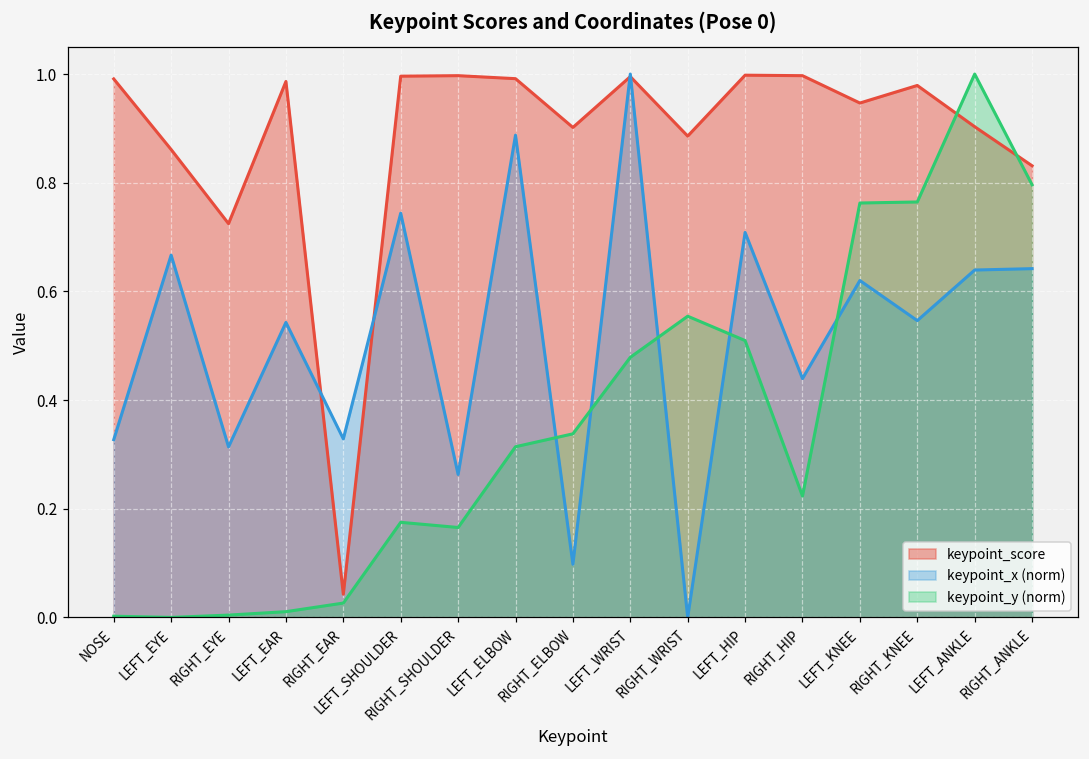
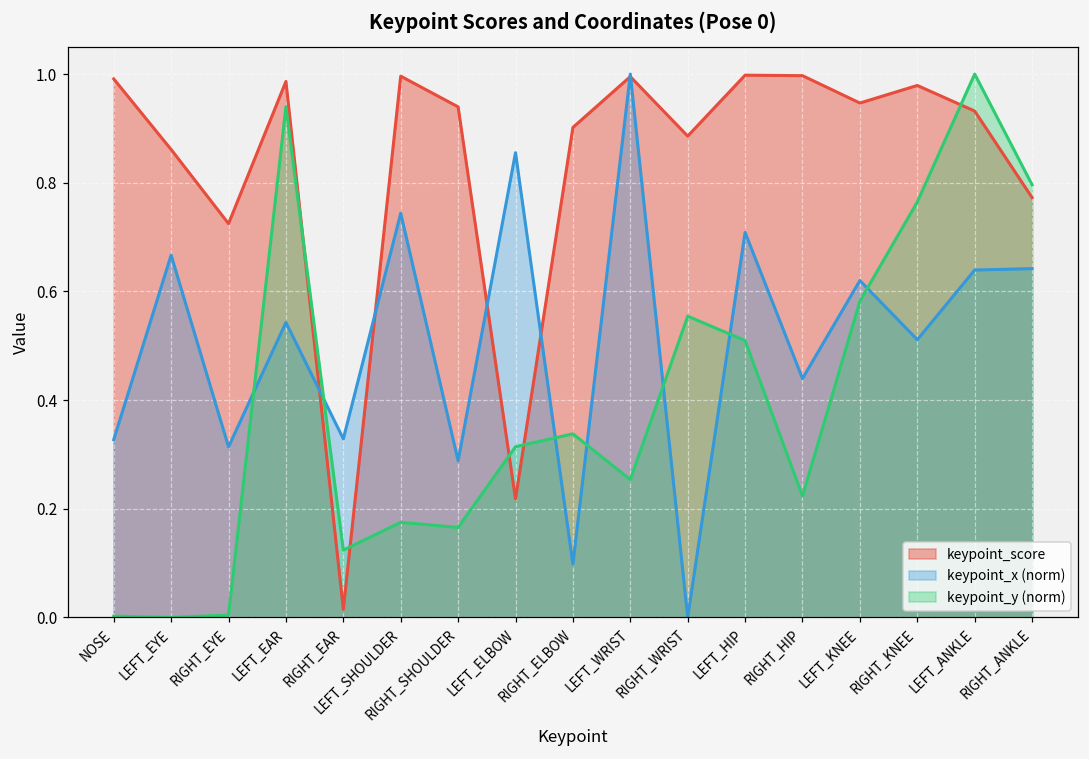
  {
    "keypoint_score": {
      "NOSE": 0.99,
      "LEFT_EYE": 0.86,
      "RIGHT_EYE": 0.72,
      "LEFT_EAR": 0.99,
-     "RIGHT_EAR": 0.04,
+     "RIGHT_EAR": 0.01,
      "LEFT_SHOULDER": 1.00,
-     "RIGHT_SHOULDER": 1.00,
-     "LEFT_ELBOW": 0.99,
+     "RIGHT_SHOULDER": 0.94,
+     "LEFT_ELBOW": 0.22,
      "RIGHT_ELBOW": 0.90,
      "RIGHT_WRIST": 0.89,
      "LEFT_HIP": 1.00,
      "RIGHT_HIP": 1.00,
      "LEFT_KNEE": 0.95,
      "RIGHT_KNEE": 0.98,
-     "LEFT_ANKLE": 0.90,
-     "RIGHT_ANKLE": 0.83
+     "LEFT_ANKLE": 0.93,
+     "RIGHT_ANKLE": 0.77
    },
    "keypoint_x (norm)": {
      "NOSE": 0.33,
      "LEFT_EYE": 0.67,
      "RIGHT_EYE": 0.31,
      "LEFT_EAR": 0.54,
      "RIGHT_EAR": 0.33,
      "LEFT_SHOULDER": 0.74,
-     "RIGHT_SHOULDER": 0.26,
-     "LEFT_ELBOW": 0.89,
+     "RIGHT_SHOULDER": 0.29,
+     "LEFT_ELBOW": 0.86,
      "RIGHT_ELBOW": 0.10,
      "RIGHT_WRIST": 0.00,
      "LEFT_HIP": 0.71,
      "RIGHT_HIP": 0.44,
      "LEFT_KNEE": 0.62,
-     "RIGHT_KNEE": 0.55,
+     "RIGHT_KNEE": 0.51,
      "LEFT_ANKLE": 0.64,
      "RIGHT_ANKLE": 0.64
    },
    "keypoint_y (norm)": {
      "NOSE": 0.00,
      "LEFT_EYE": 0.00,
      "RIGHT_EYE": 0.00,
-     "LEFT_EAR": 0.01,
-     "RIGHT_EAR": 0.03,
+     "LEFT_EAR": 0.94,
+     "RIGHT_EAR": 0.12,
      "LEFT_SHOULDER": 0.17,
      "RIGHT_SHOULDER": 0.17,
      "LEFT_ELBOW": 0.31,
      "RIGHT_ELBOW": 0.34,
-     "LEFT_WRIST": 0.48,
+     "LEFT_WRIST": 0.25,
      "RIGHT_WRIST": 0.55,
      "LEFT_HIP": 0.51,
      "RIGHT_HIP": 0.22,
-     "LEFT_KNEE": 0.76,
+     "LEFT_KNEE": 0.58,
      "RIGHT_KNEE": 0.76,
      "LEFT_ANKLE": 1.00,
      "RIGHT_ANKLE": 0.80
    }
  }
